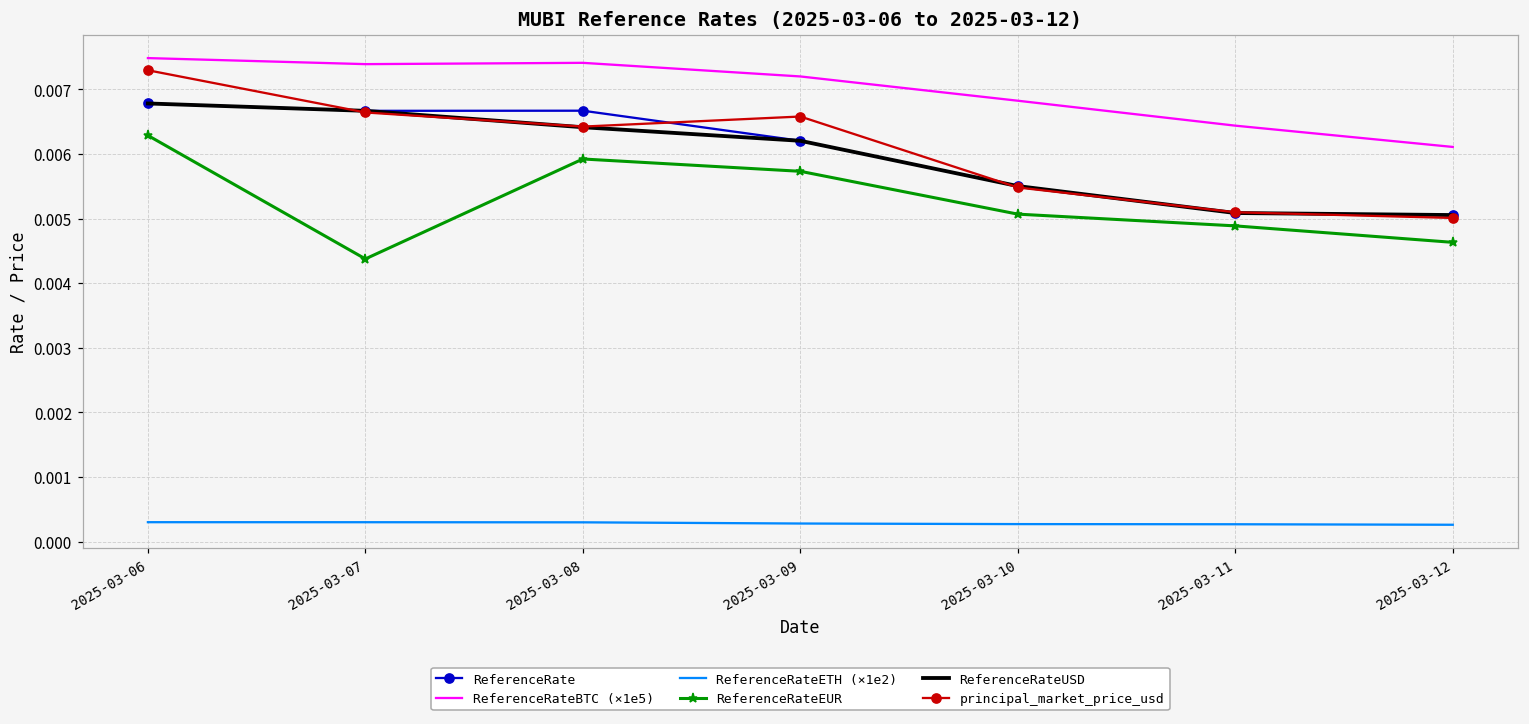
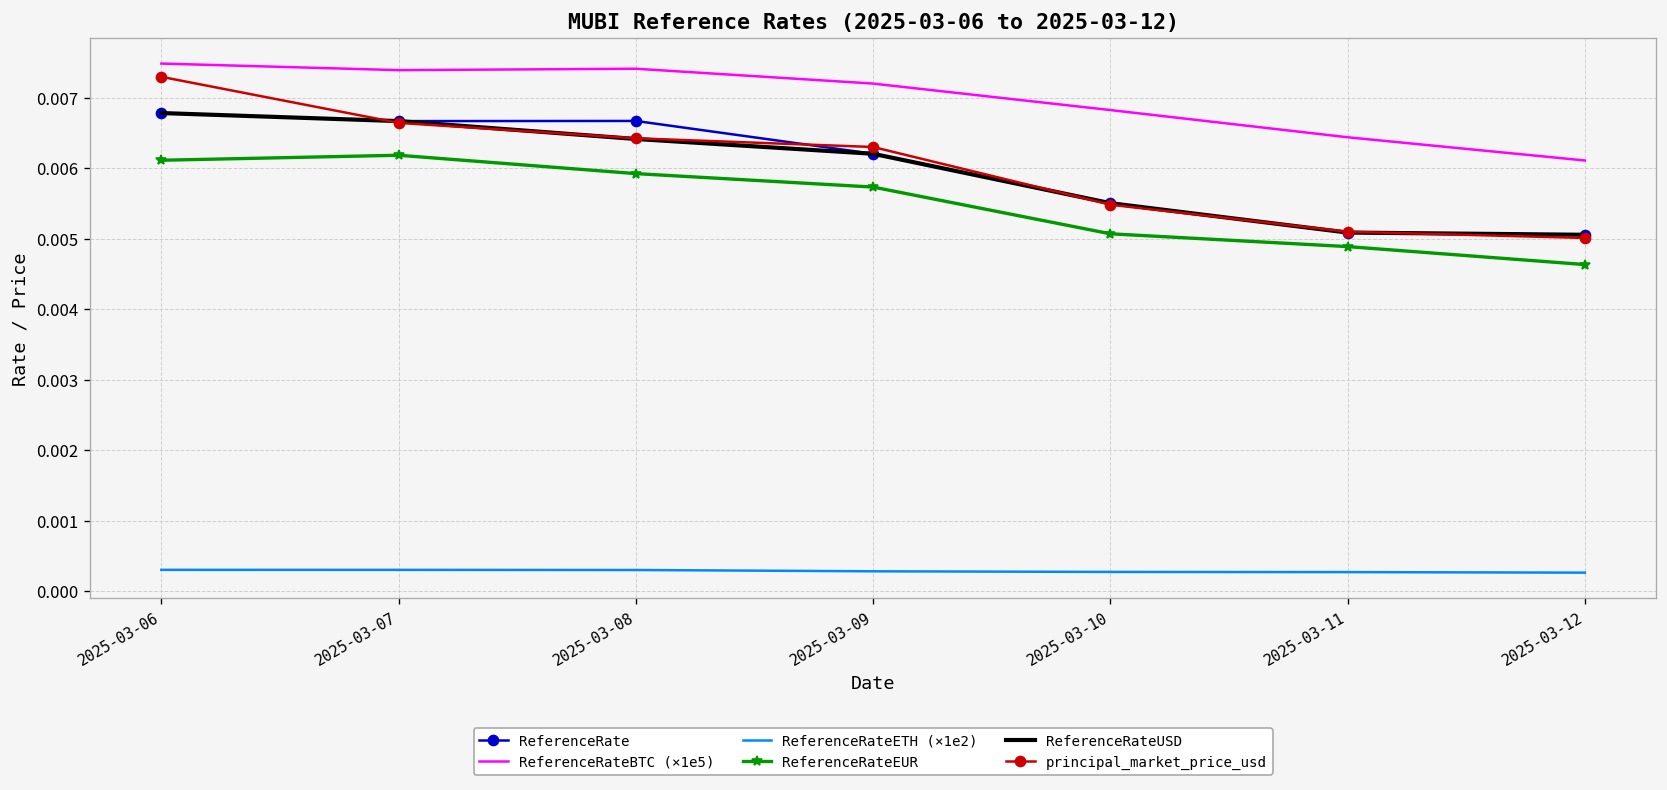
  {
    "ReferenceRate": {
      "2025-03-08": 0.0067
    },
    "ReferenceRateBTC (×1e5)": {
      "2025-03-06": 0.0075,
      "2025-03-07": 0.0074,
      "2025-03-08": 0.0074,
      "2025-03-09": 0.0072,
      "2025-03-10": 0.0068,
      "2025-03-11": 0.0064,
      "2025-03-12": 0.0061
    },
    "ReferenceRateETH (×1e2)": {
      "2025-03-06": 0.0003,
      "2025-03-07": 0.0003,
      "2025-03-08": 0.0003,
      "2025-03-09": 0.0003,
      "2025-03-10": 0.0003,
      "2025-03-11": 0.0003,
      "2025-03-12": 0.0003
    },
    "ReferenceRateEUR": {
-     "2025-03-06": 0.0063,
-     "2025-03-07": 0.0044,
+     "2025-03-06": 0.0061,
+     "2025-03-07": 0.0062,
      "2025-03-08": 0.0059,
      "2025-03-09": 0.0057,
      "2025-03-10": 0.0051,
      "2025-03-11": 0.0049,
      "2025-03-12": 0.0046
    },
    "principal_market_price_usd": {
      "2025-03-06": 0.0073,
-     "2025-03-09": 0.0066,
+     "2025-03-09": 0.0063,
      "2025-03-12": 0.0050
    }
  }
